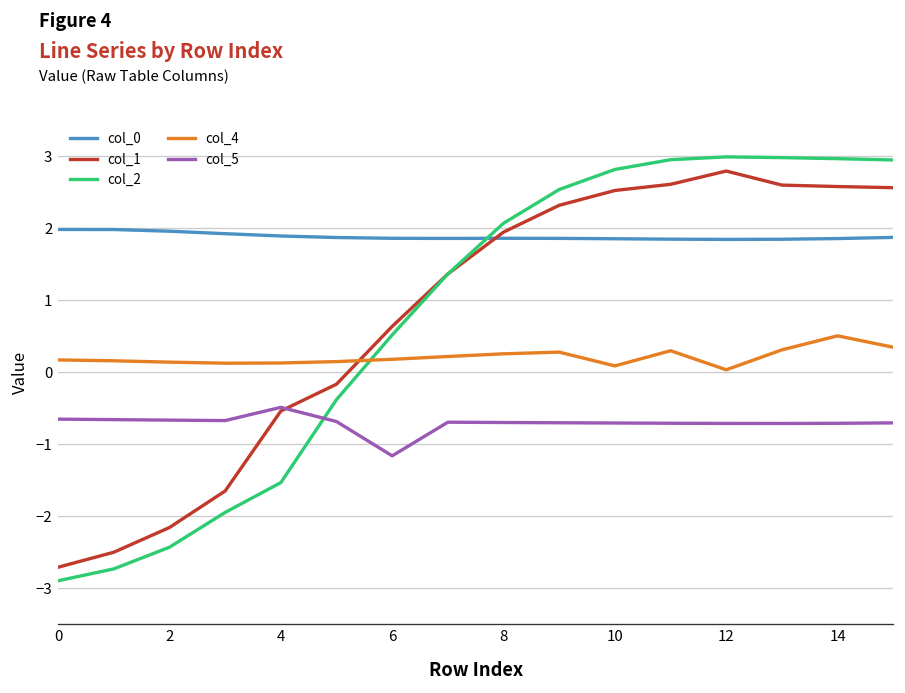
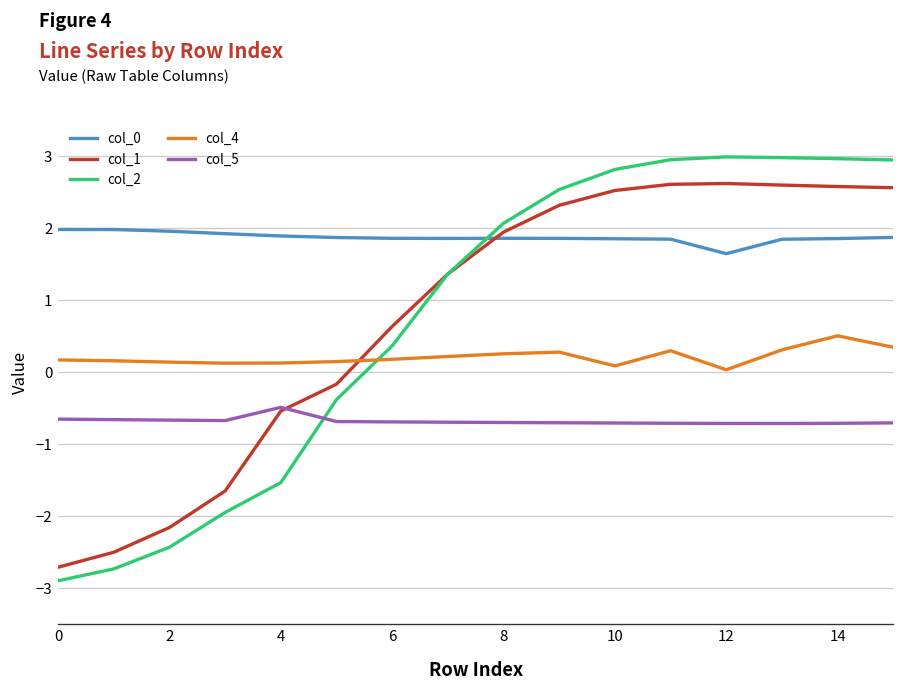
  {
    "col_0": {
      "0": 2.0,
      "2": 2.0,
      "4": 1.9,
      "6": 1.9,
      "8": 1.9,
      "10": 1.8,
-     "12": 1.8,
+     "12": 1.6,
      "14": 1.8
    },
    "col_1": {
      "0": -2.7,
      "2": -2.2,
      "4": -0.5,
      "6": 0.6,
      "8": 1.9,
      "10": 2.5,
-     "12": 2.8,
+     "12": 2.6,
      "14": 2.6
    },
    "col_2": {
      "0": -2.9,
      "2": -2.4,
      "4": -1.5,
-     "6": 0.5,
+     "6": 0.4,
      "8": 2.1,
      "10": 2.8,
      "12": 3.0,
      "14": 3.0
    },
    "col_4": {
      "0": 0.2,
      "2": 0.1,
      "4": 0.1,
      "6": 0.2,
      "8": 0.2,
      "10": 0.1,
      "12": 0.0,
      "14": 0.5
    },
    "col_5": {
      "0": -0.7,
      "2": -0.7,
      "4": -0.5,
-     "6": -1.2,
+     "6": -0.7,
      "8": -0.7,
      "10": -0.7,
      "12": -0.7,
      "14": -0.7
    }
  }
